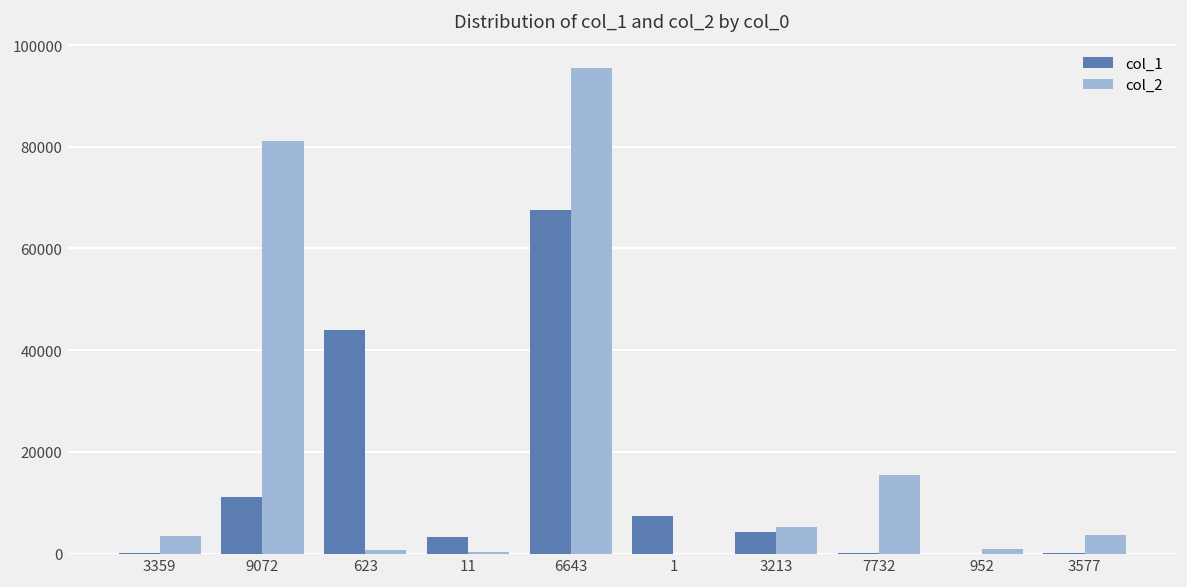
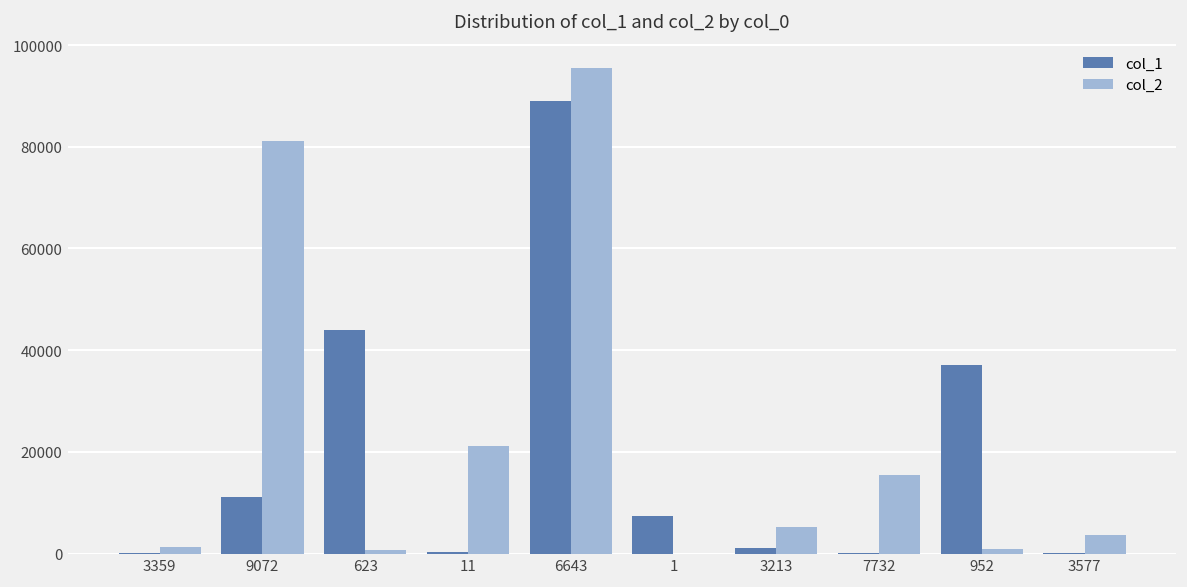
  {
    "col_1": {
      "9072": 11000,
      "623": 44000,
-     "11": 3000,
-     "6643": 68000,
+     "11": 0,
+     "6643": 89000,
      "1": 7000,
-     "3213": 4000,
-     "952": 0
+     "3213": 1000,
+     "952": 37000
    },
    "col_2": {
-     "3359": 3000,
+     "3359": 1000,
      "9072": 81000,
      "623": 1000,
-     "11": 0,
+     "11": 21000,
      "6643": 96000,
      "3213": 5000,
      "7732": 15000,
      "952": 1000,
      "3577": 4000
    }
  }
